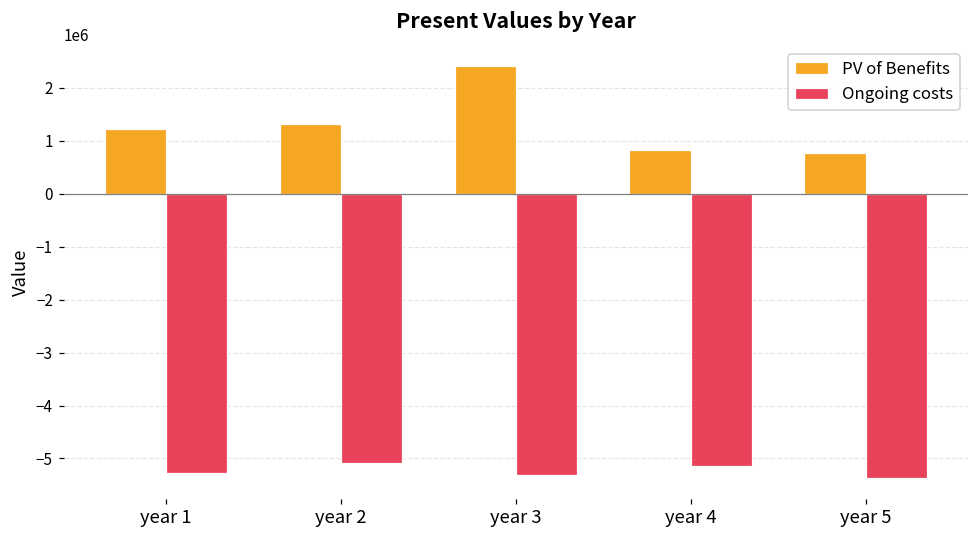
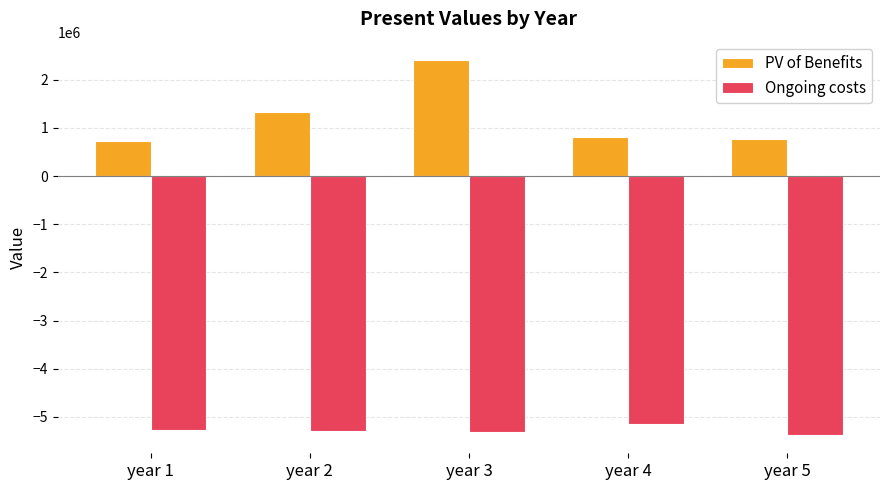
  {
    "PV of Benefits": {
-     "year 1": 1200000,
+     "year 1": 700000,
      "year 2": 1300000,
      "year 3": 2400000,
      "year 4": 800000,
      "year 5": 800000
    },
    "Ongoing costs": {
      "year 1": -5300000,
-     "year 2": -5100000,
+     "year 2": -5300000,
      "year 3": -5300000,
      "year 4": -5100000,
      "year 5": -5400000
    }
  }
